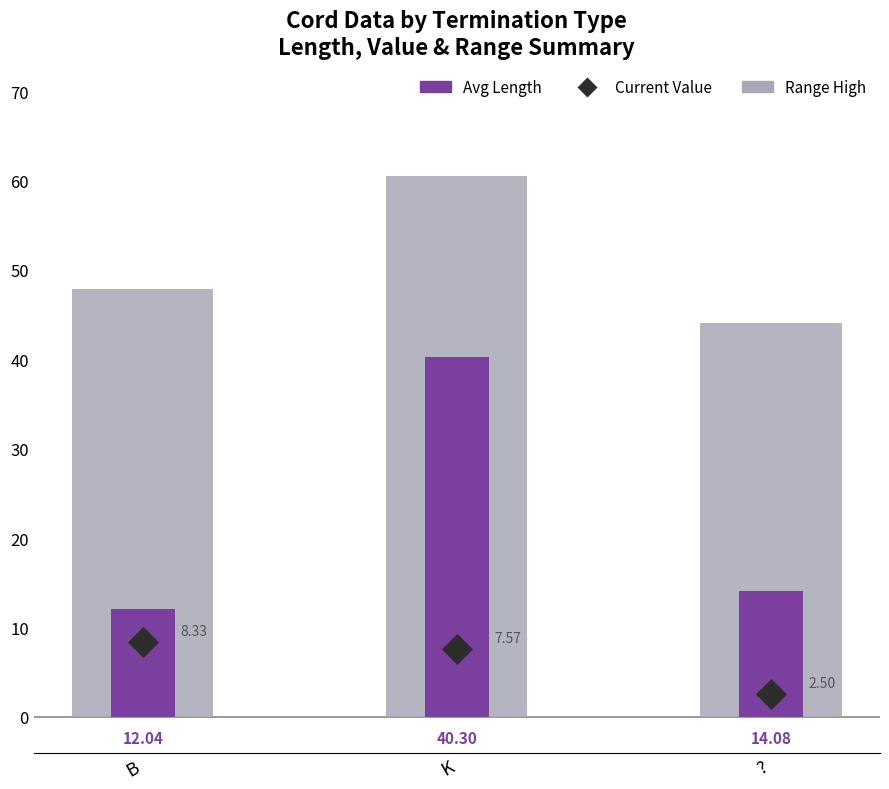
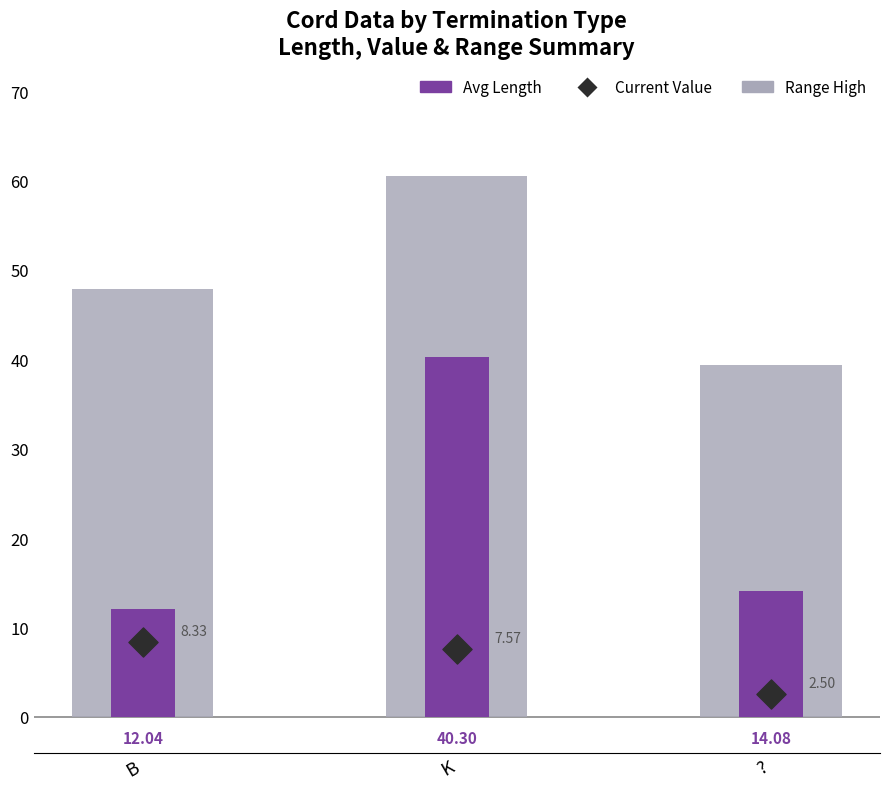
  {
    "Range High": {
-     "?": 44
+     "?": 39
    }
  }
